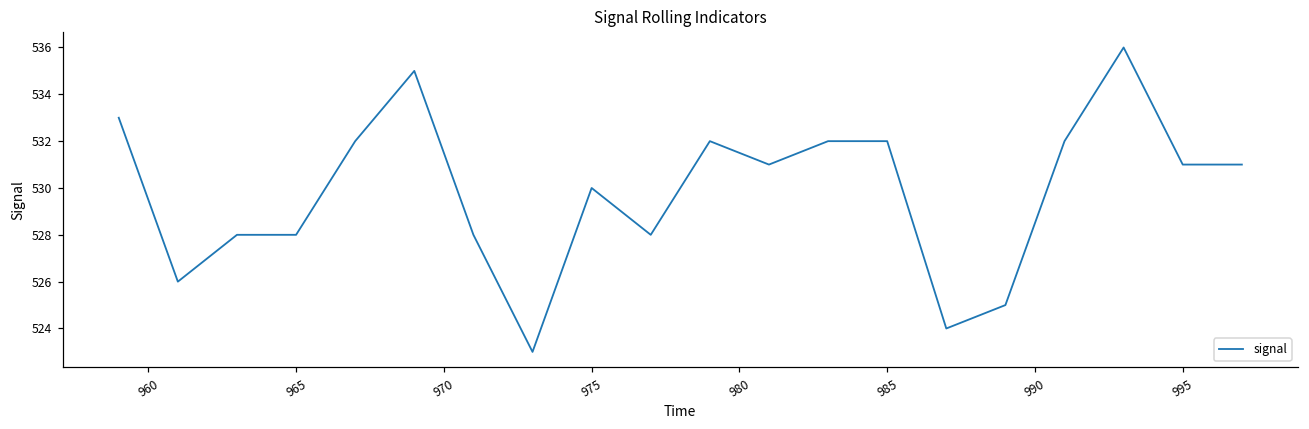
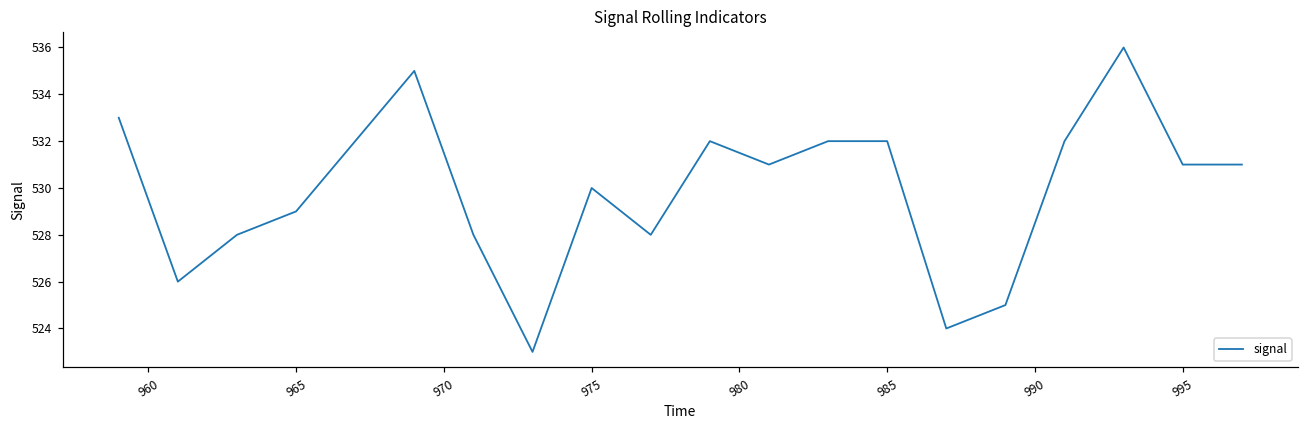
  {
-   "965": 528,
+   "965": 529,
    "975": 530,
    "985": 532,
    "995": 531
  }
